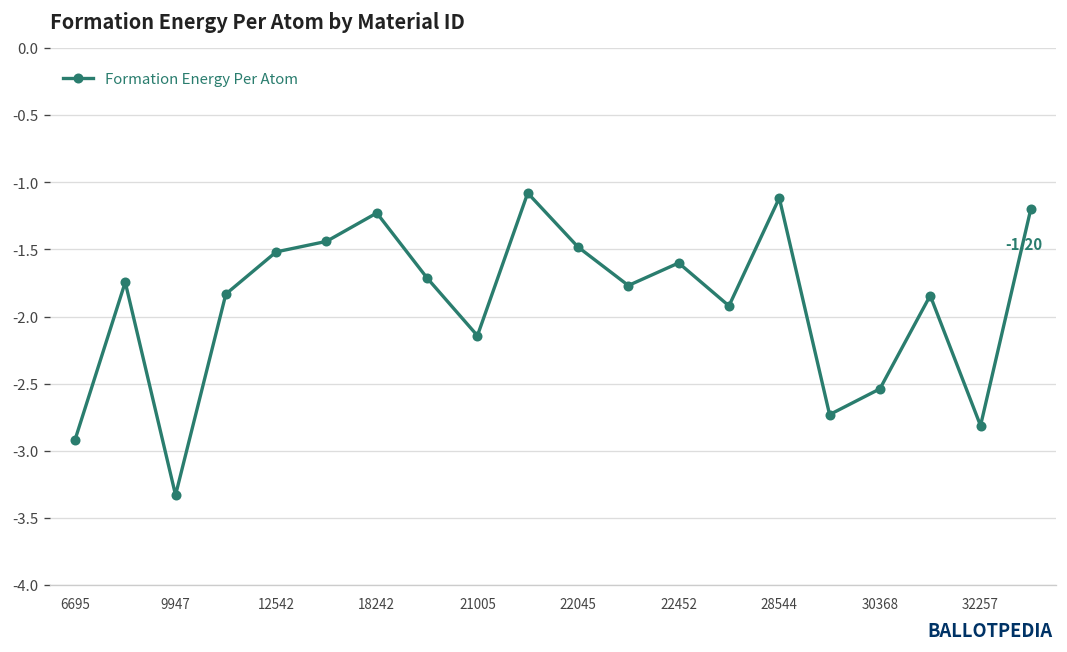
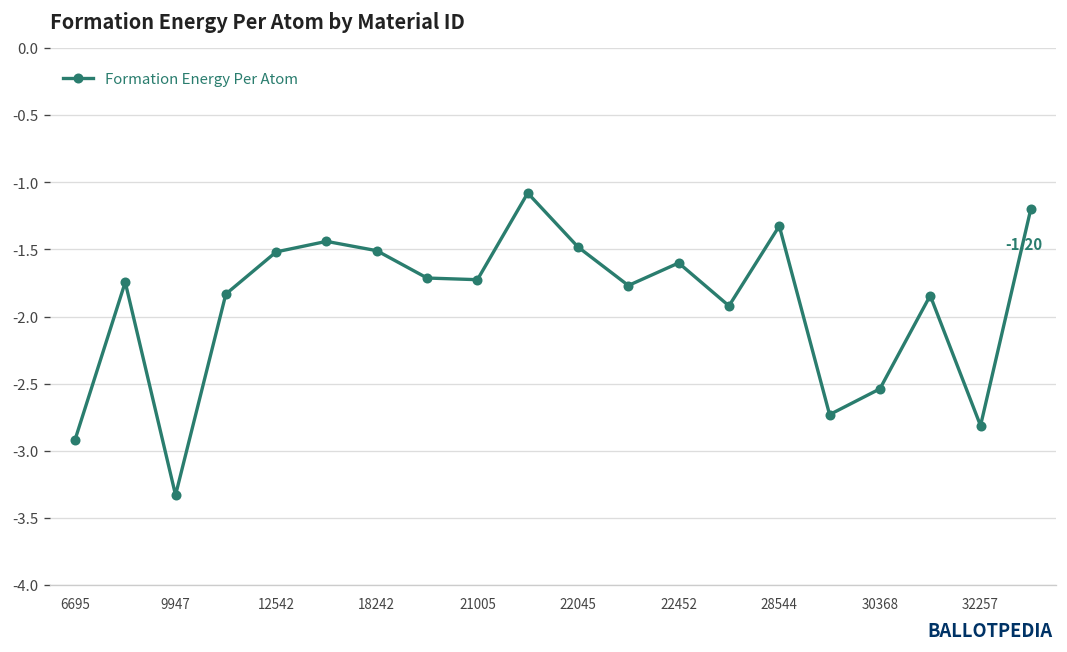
  {
    "6695": -2.92,
    "9947": -3.33,
    "12542": -1.52,
-   "18242": -1.23,
-   "21005": -2.14,
+   "18242": -1.51,
+   "21005": -1.73,
    "22045": -1.48,
    "22452": -1.60,
-   "28544": -1.12,
+   "28544": -1.33,
    "30368": -2.54,
    "32257": -2.81
  }
